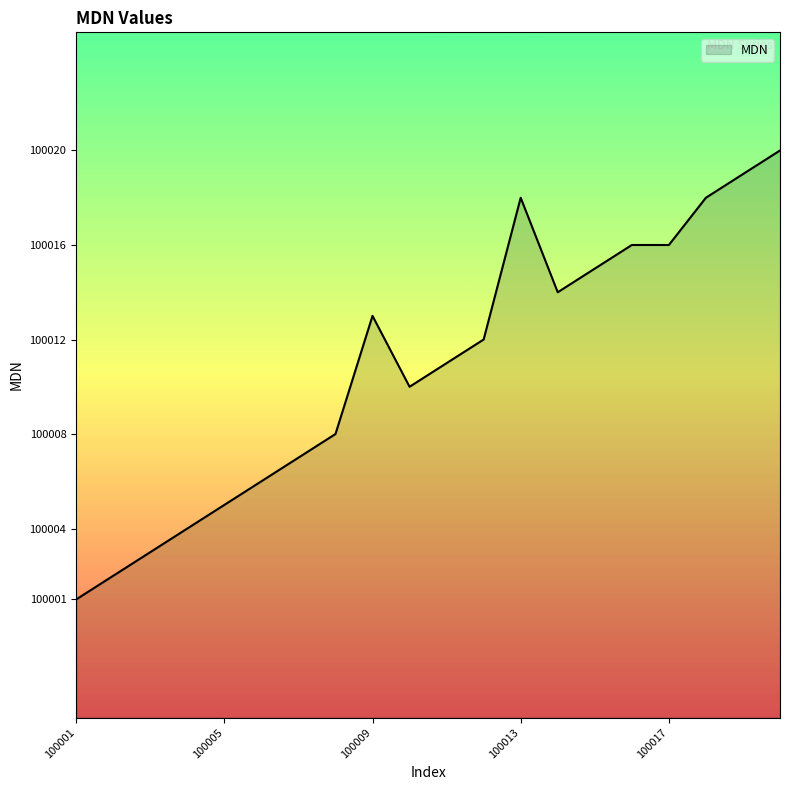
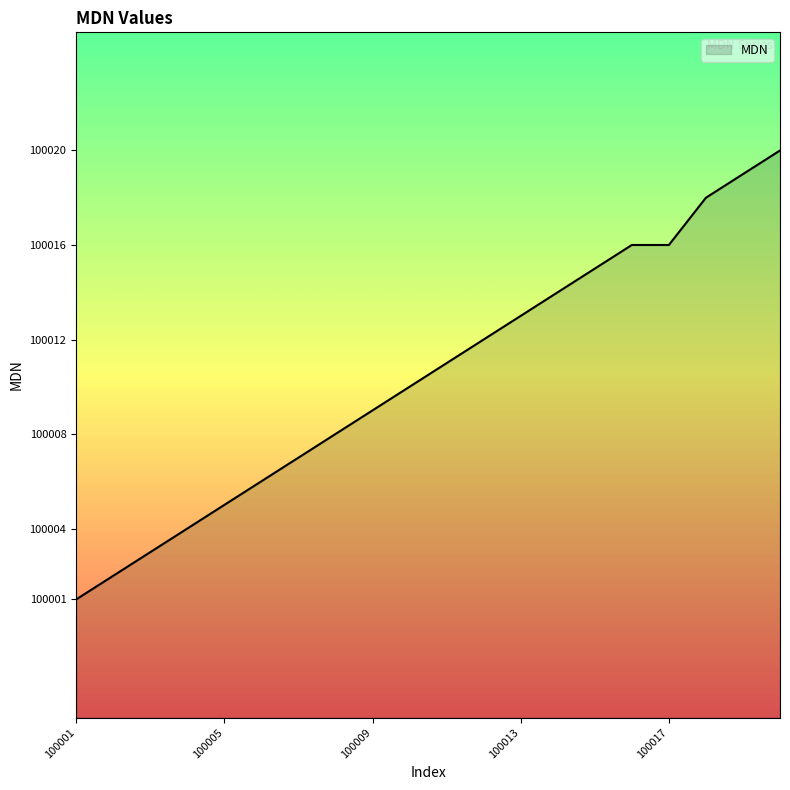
  {
    "100001": 100001,
    "100005": 100005,
-   "100009": 100013,
-   "100013": 100018,
+   "100009": 100009,
+   "100013": 100013,
    "100017": 100016
  }
